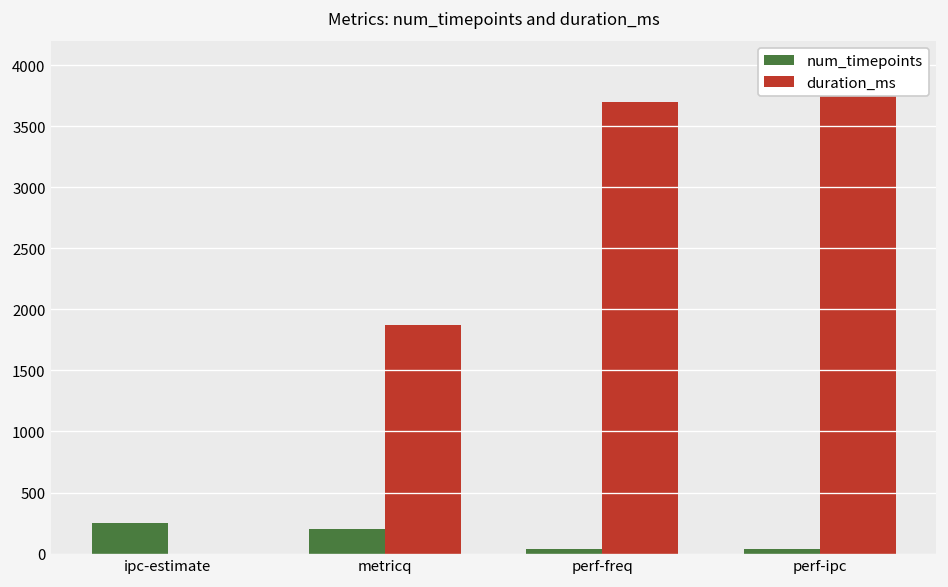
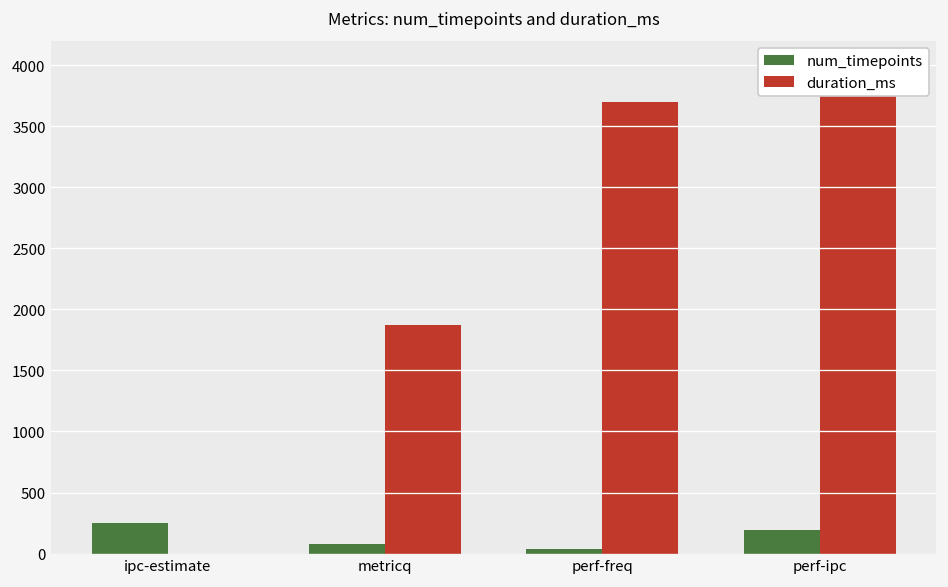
  {
    "num_timepoints": {
      "ipc-estimate": 250,
-     "metricq": 200,
+     "metricq": 80,
      "perf-freq": 40,
-     "perf-ipc": 40
+     "perf-ipc": 200
    },
    "duration_ms": {
      "ipc-estimate": 0,
      "metricq": 1880,
      "perf-freq": 3700
    }
  }
